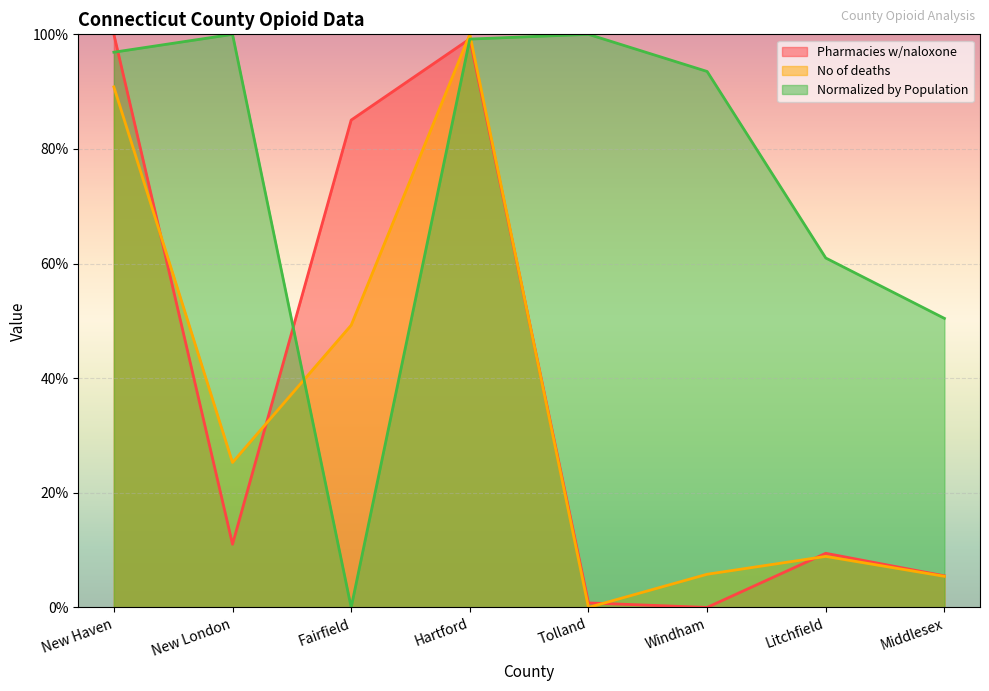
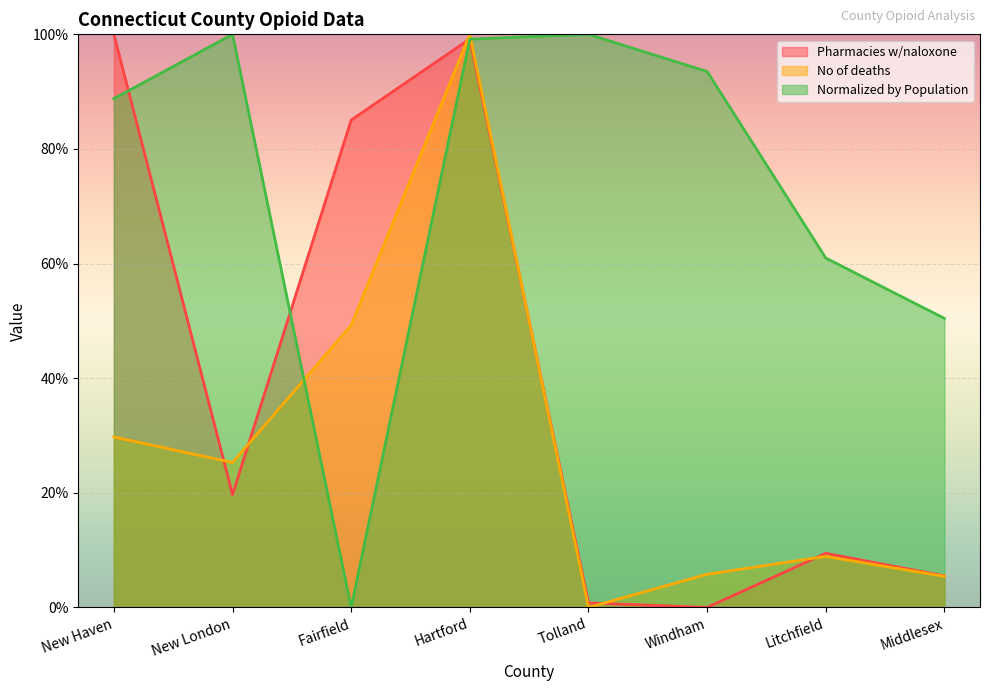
  {
    "Pharmacies w/naloxone": {
      "New Haven": "100%",
-     "New London": "11%",
+     "New London": "20%",
      "Fairfield": "85%",
      "Tolland": "1%",
      "Windham": "0%",
      "Litchfield": "9%"
    },
    "No of deaths": {
-     "New Haven": "91%",
+     "New Haven": "30%",
      "New London": "25%",
      "Fairfield": "49%",
      "Hartford": "100%",
      "Tolland": "0%",
      "Windham": "6%",
      "Litchfield": "9%"
    },
    "Normalized by Population": {
-     "New Haven": "97%",
+     "New Haven": "89%",
      "New London": "100%",
      "Fairfield": "0%",
      "Tolland": "100%",
      "Windham": "94%",
      "Litchfield": "61%",
      "Middlesex": "50%"
    }
  }
